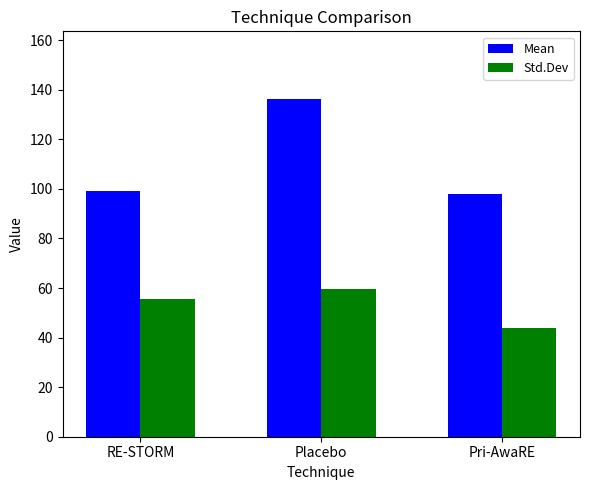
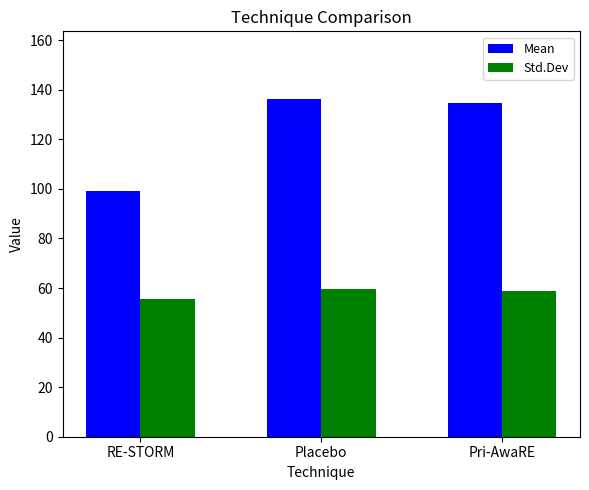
  {
    "Mean": {
      "RE-STORM": 99,
      "Placebo": 136,
-     "Pri-AwaRE": 98
+     "Pri-AwaRE": 134
    },
    "Std.Dev": {
      "RE-STORM": 56,
      "Placebo": 60,
-     "Pri-AwaRE": 44
+     "Pri-AwaRE": 59
    }
  }
